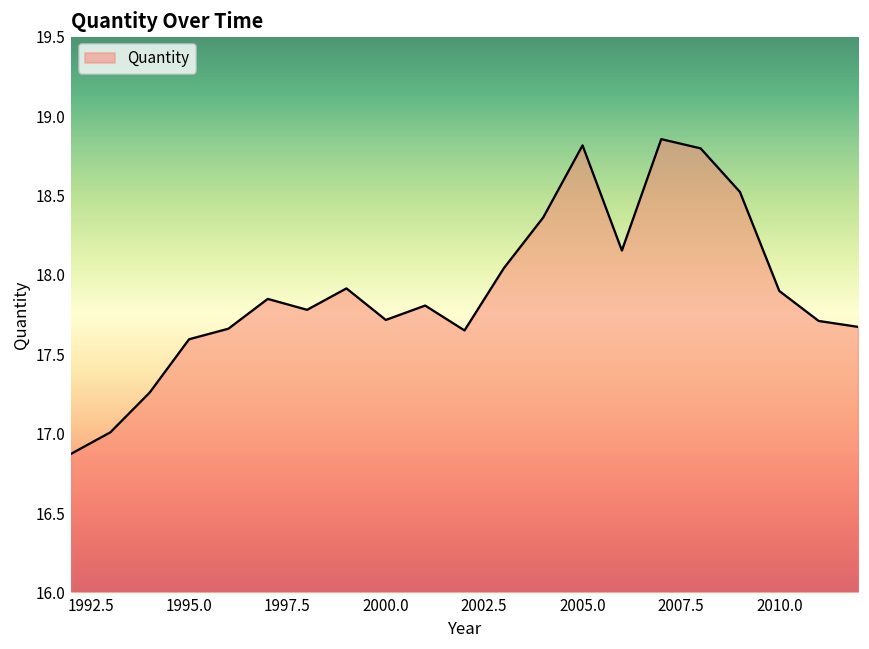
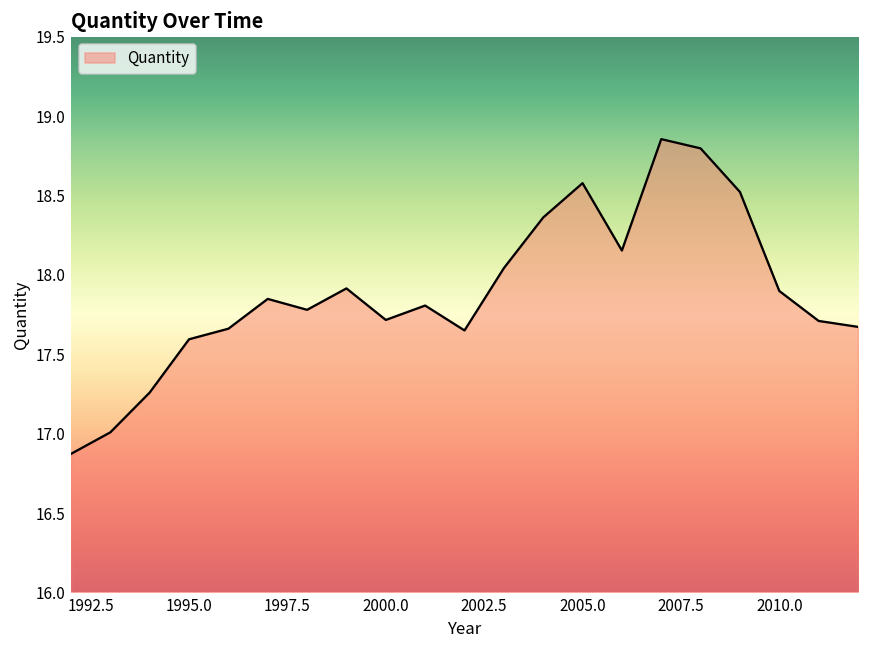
  {
    "1995.0": 17.59,
    "2000.0": 17.72,
-   "2005.0": 18.82,
+   "2005.0": 18.58,
    "2010.0": 17.90
  }
